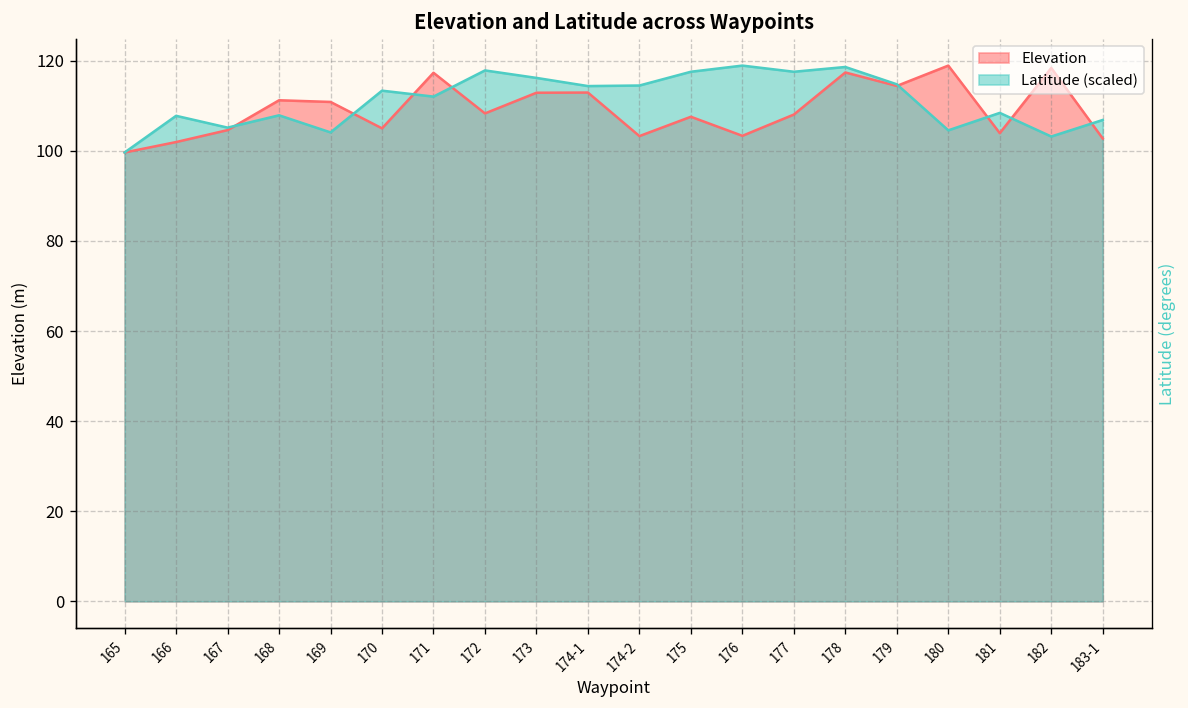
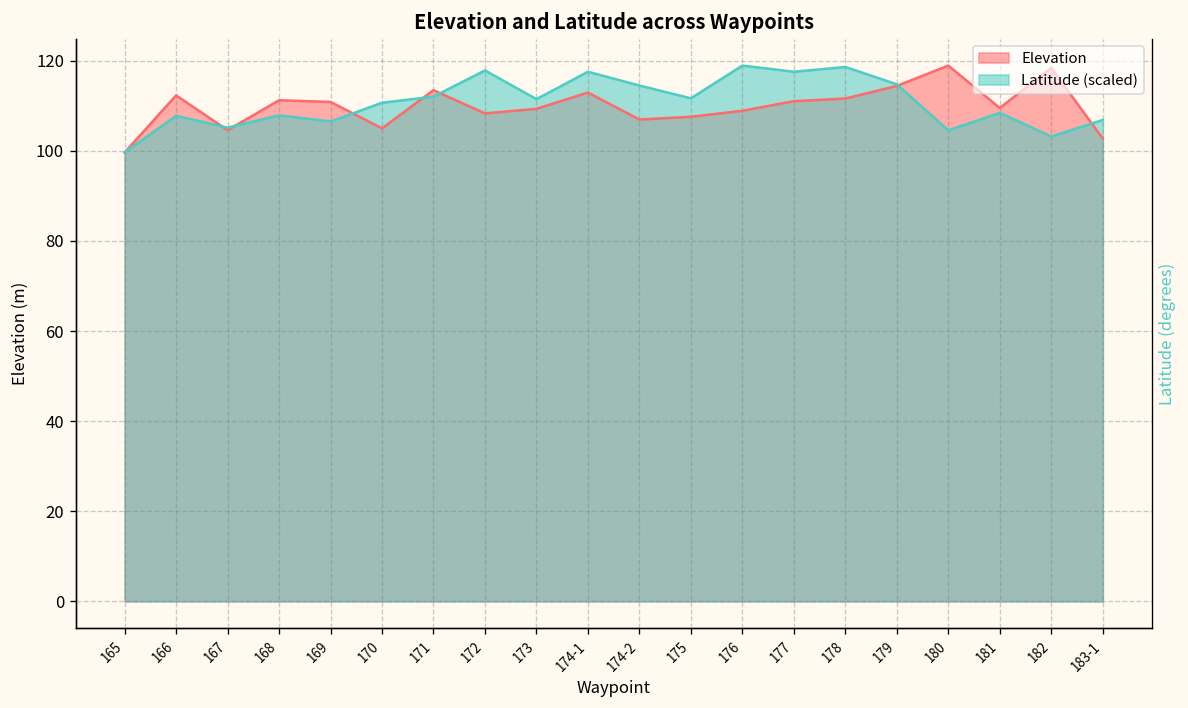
  {
    "Elevation": {
-     "166": 102,
+     "166": 112,
      "168": 111,
      "169": 111,
      "170": 105,
-     "171": 117,
+     "171": 113,
      "172": 108,
-     "173": 113,
+     "173": 109,
      "174-1": 113,
-     "174-2": 103,
+     "174-2": 107,
      "175": 108,
-     "176": 103,
-     "177": 108,
-     "178": 117,
+     "176": 109,
+     "177": 111,
+     "178": 112,
      "180": 119,
-     "181": 104,
+     "181": 110,
      "183-1": 103
    },
    "Latitude (scaled)": {
      "166": 108,
      "168": 108,
-     "169": 104,
-     "170": 113,
+     "169": 107,
+     "170": 111,
      "171": 112,
      "172": 118,
-     "173": 116,
-     "174-1": 114,
+     "173": 111,
+     "174-1": 118,
      "174-2": 115,
-     "175": 118,
+     "175": 112,
      "176": 119,
      "177": 118,
      "178": 119,
      "180": 105,
      "181": 108,
      "182": 103,
      "183-1": 107
    }
  }
